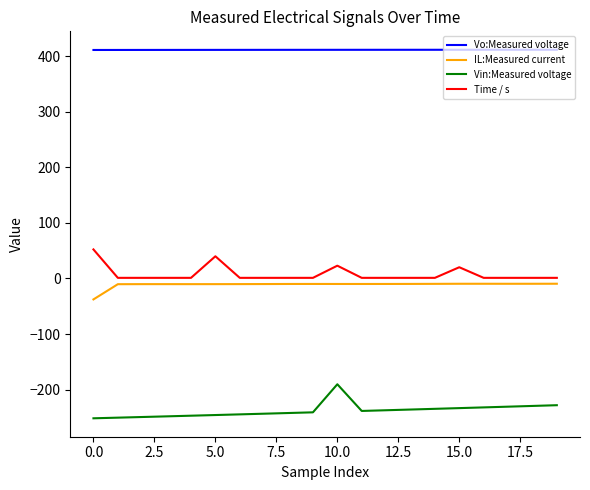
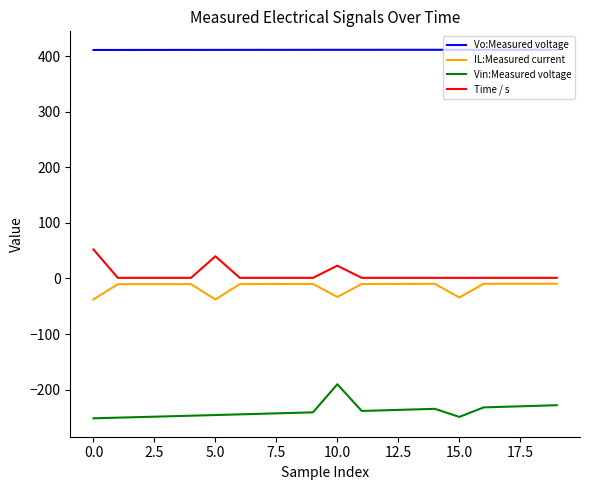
  {
    "Vo:Measured voltage": {
      "0.0": 410,
      "5.0": 410,
      "10.0": 410
    },
    "IL:Measured current": {
      "0.0": -40,
-     "5.0": -10,
-     "10.0": -10,
-     "15.0": -10
+     "5.0": -40,
+     "10.0": -30,
+     "15.0": -30
    },
    "Vin:Measured voltage": {
      "0.0": -250,
      "5.0": -250,
      "10.0": -190,
-     "15.0": -230
+     "15.0": -250
    },
    "Time / s": {
      "0.0": 50,
      "5.0": 40,
      "10.0": 20,
-     "15.0": 20
+     "15.0": 0
    }
  }
